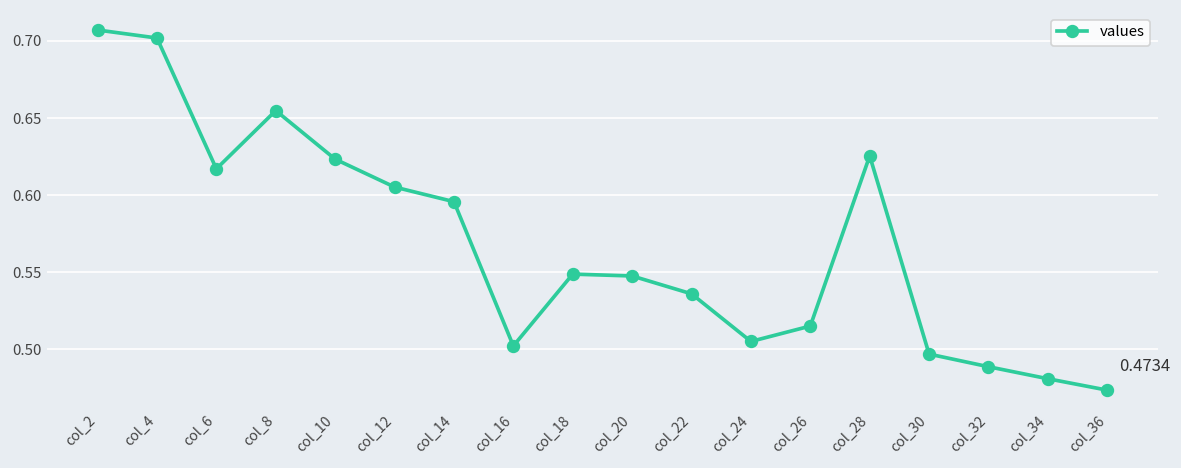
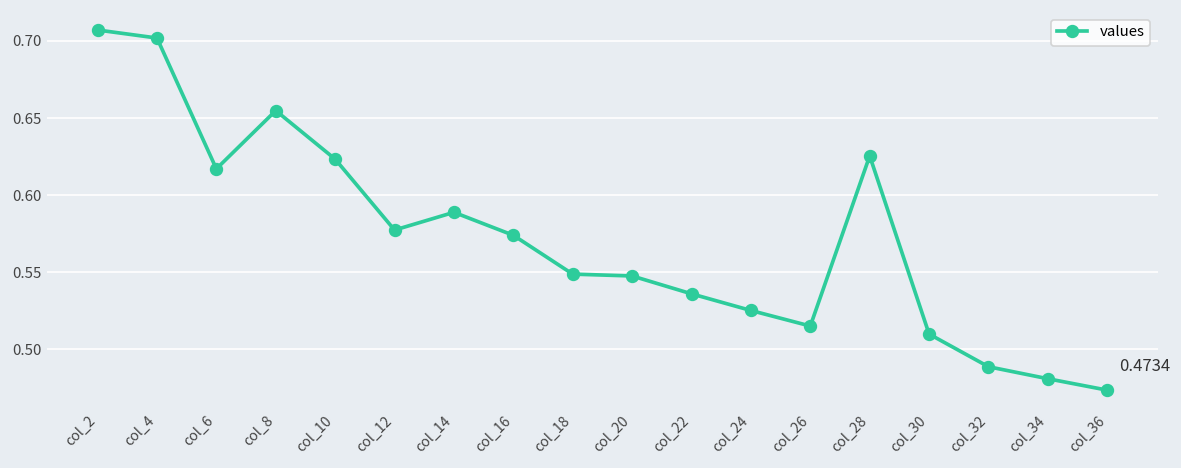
  {
    "col_2": 0.707,
    "col_4": 0.702,
    "col_6": 0.617,
    "col_8": 0.655,
    "col_10": 0.623,
-   "col_12": 0.605,
-   "col_14": 0.596,
-   "col_16": 0.502,
+   "col_12": 0.577,
+   "col_14": 0.589,
+   "col_16": 0.574,
    "col_18": 0.549,
    "col_20": 0.548,
    "col_22": 0.536,
-   "col_24": 0.505,
+   "col_24": 0.525,
    "col_26": 0.515,
    "col_28": 0.625,
-   "col_30": 0.497,
+   "col_30": 0.510,
    "col_32": 0.489,
    "col_34": 0.481
  }
